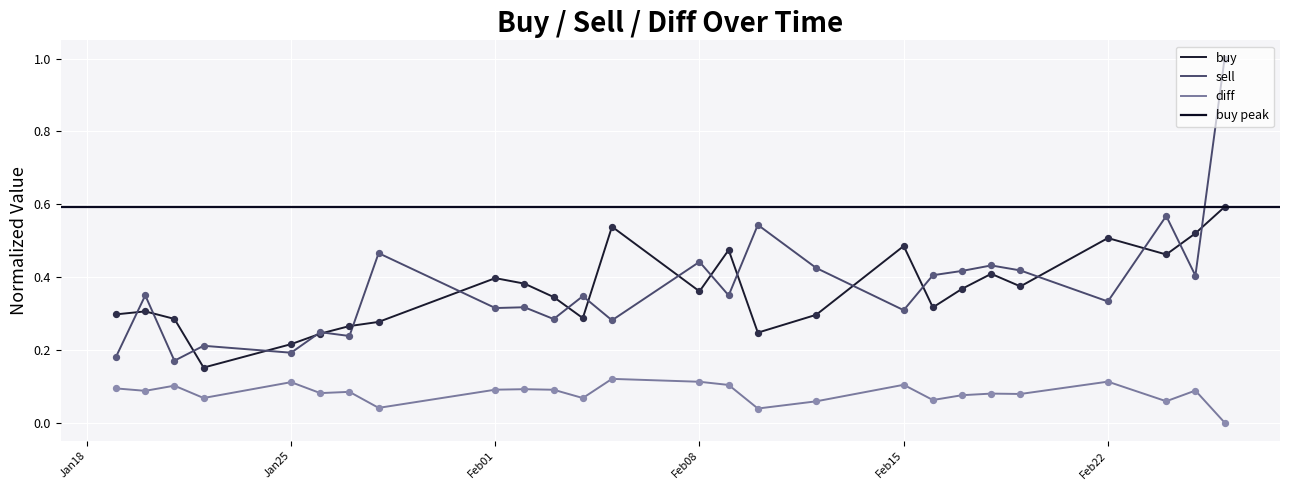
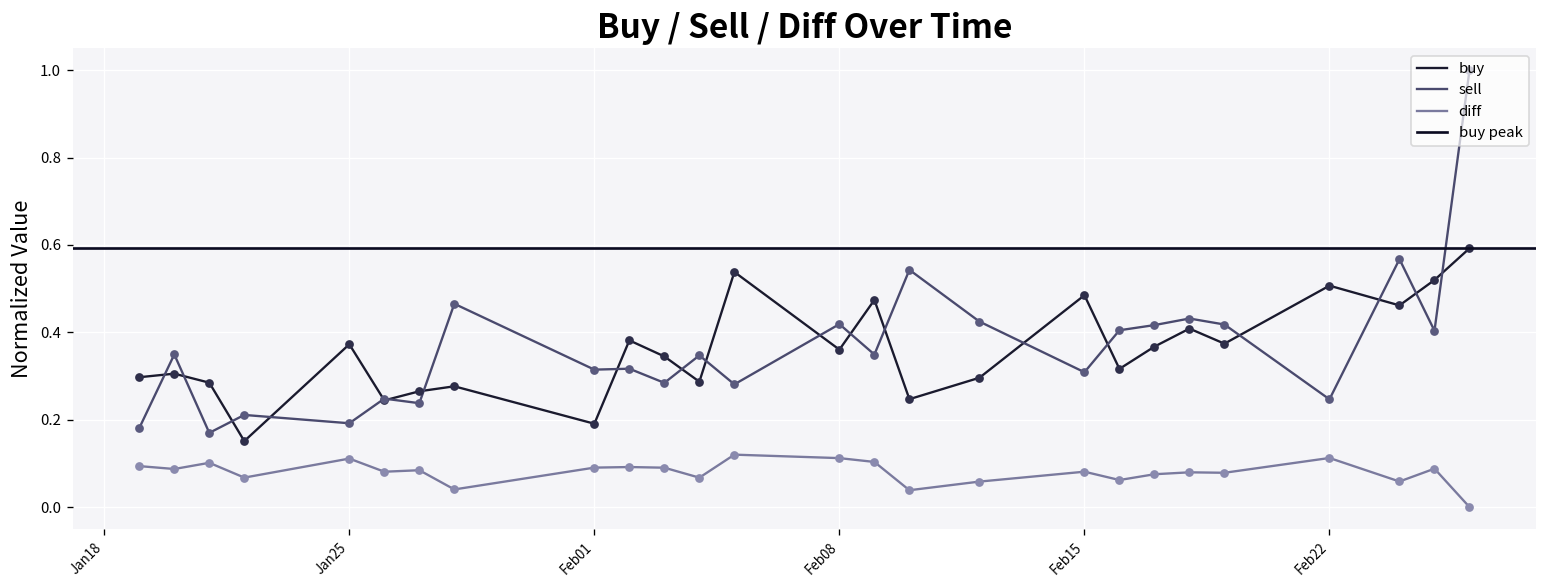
  {
    "buy": {
-     "Jan25": 0.22,
-     "Feb01": 0.40,
+     "Jan25": 0.37,
+     "Feb01": 0.19,
      "Feb08": 0.36,
      "Feb15": 0.48,
      "Feb22": 0.51
    },
    "sell": {
      "Jan25": 0.19,
      "Feb01": 0.31,
-     "Feb08": 0.44,
+     "Feb08": 0.42,
      "Feb15": 0.31,
-     "Feb22": 0.33
+     "Feb22": 0.25
    },
    "diff": {
      "Jan25": 0.11,
      "Feb01": 0.09,
      "Feb08": 0.11,
-     "Feb15": 0.10,
+     "Feb15": 0.08,
      "Feb22": 0.11
    }
  }
